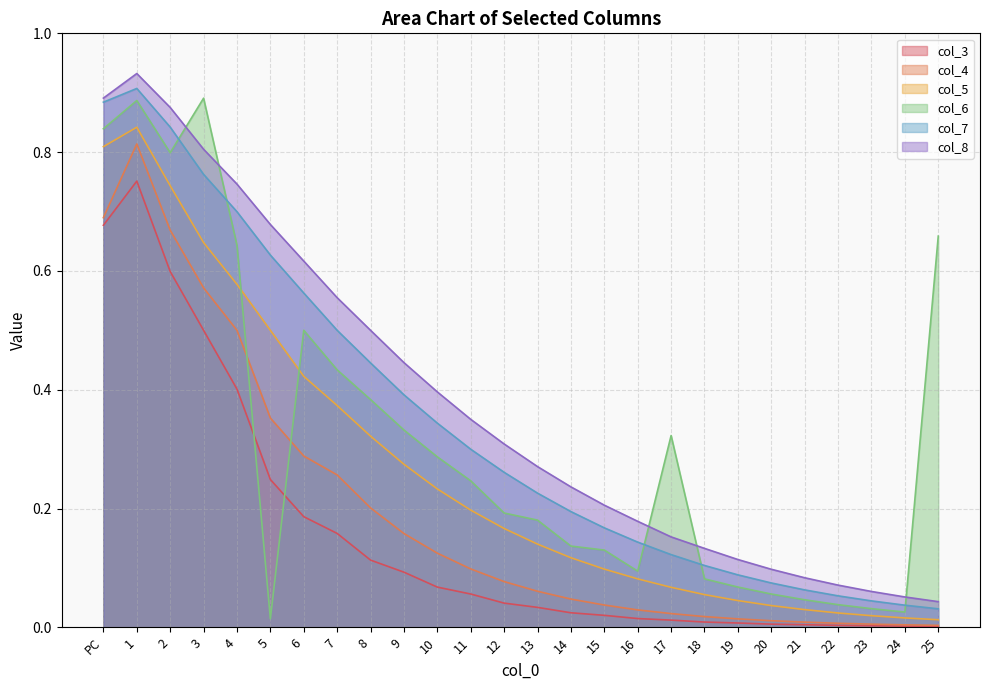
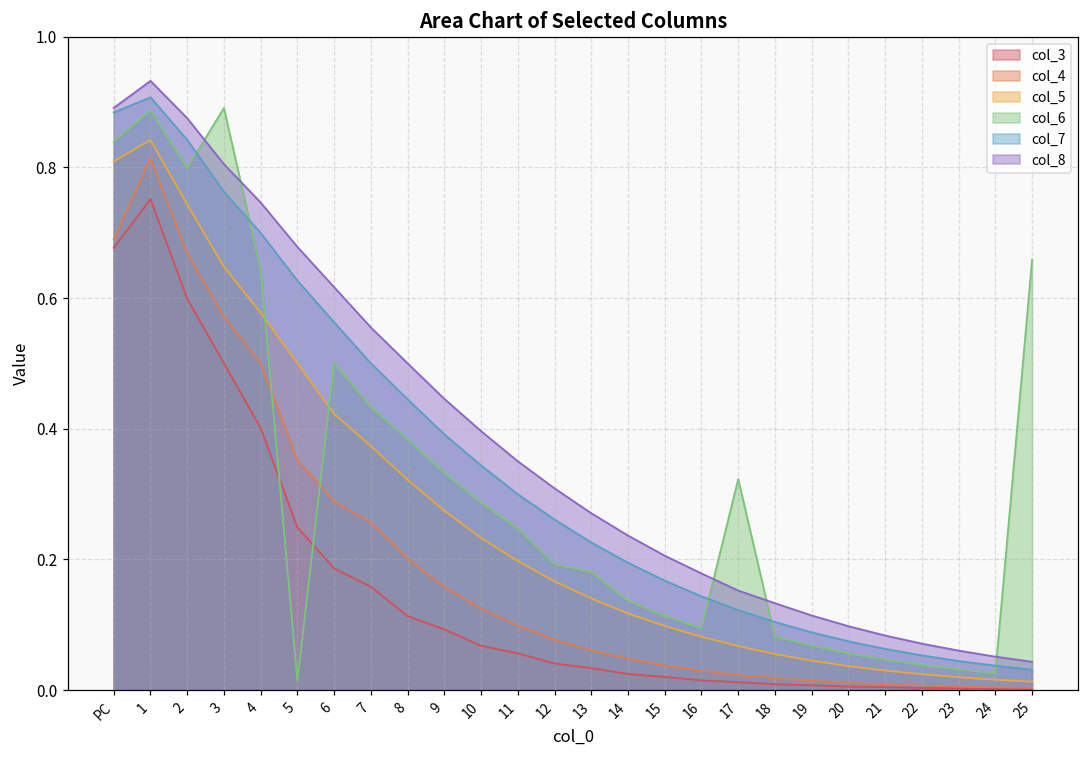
  {
    "col_6": {
      "PC": 0.84,
      "1": 0.89,
      "2": 0.80,
      "3": 0.89,
      "4": 0.64,
      "5": 0.01,
      "6": 0.50,
      "7": 0.43,
      "8": 0.38,
      "9": 0.33,
      "10": 0.29,
      "11": 0.25,
      "12": 0.19,
      "13": 0.18,
      "14": 0.14,
-     "15": 0.13,
+     "15": 0.11,
      "16": 0.09,
      "17": 0.32,
      "18": 0.08,
      "19": 0.07,
      "20": 0.06,
      "21": 0.05,
      "22": 0.04,
      "23": 0.03,
      "24": 0.03,
      "25": 0.66
    }
  }
